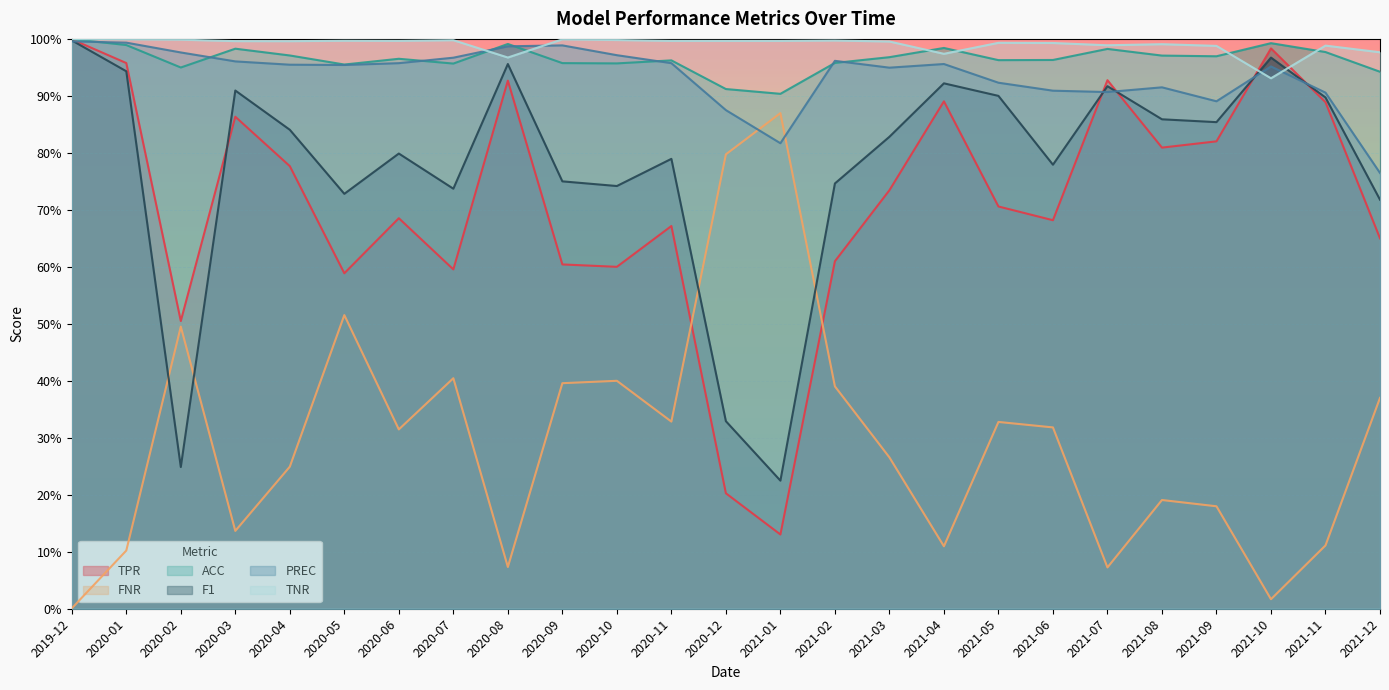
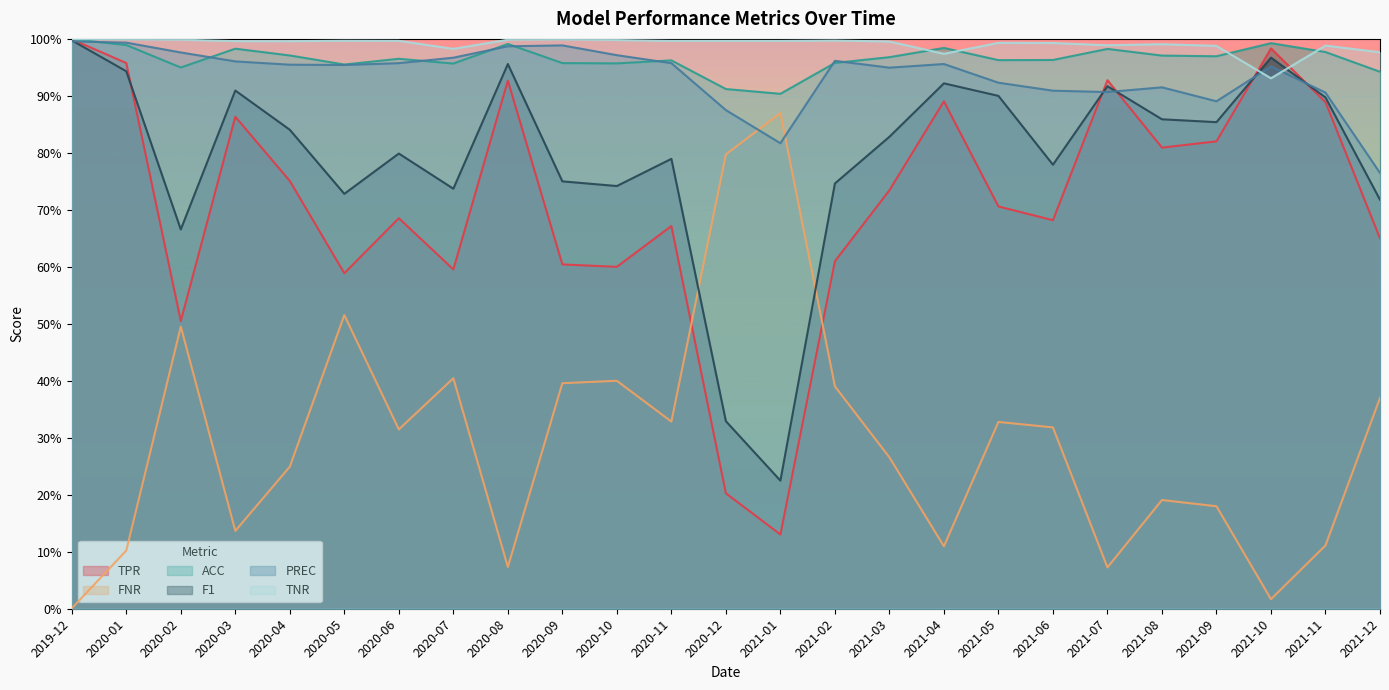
  {
    "TPR": {
      "2020-01": "96%",
      "2020-02": "50%",
      "2020-03": "86%",
-     "2020-04": "78%",
+     "2020-04": "75%",
      "2020-05": "59%",
      "2020-06": "69%",
      "2020-07": "60%",
      "2020-08": "93%",
      "2020-09": "60%",
      "2020-10": "60%",
      "2020-11": "67%",
      "2020-12": "20%",
      "2021-01": "13%",
      "2021-02": "61%",
      "2021-03": "73%",
      "2021-04": "89%",
      "2021-05": "71%",
      "2021-06": "68%",
      "2021-07": "93%",
      "2021-08": "81%",
      "2021-09": "82%",
      "2021-10": "98%",
      "2021-11": "89%",
      "2021-12": "65%"
    },
    "FNR": {
      "2019-12": "0%",
      "2020-02": "50%",
      "2020-03": "14%",
      "2020-04": "25%",
      "2020-05": "52%",
      "2020-06": "31%",
      "2020-07": "40%",
      "2020-08": "7%",
      "2020-09": "40%",
      "2020-10": "40%",
      "2020-11": "33%",
      "2020-12": "80%",
      "2021-01": "87%",
      "2021-02": "39%",
      "2021-03": "27%",
      "2021-04": "11%",
      "2021-05": "33%",
      "2021-06": "32%",
      "2021-07": "7%",
      "2021-08": "19%",
      "2021-09": "18%",
      "2021-10": "2%",
      "2021-11": "11%",
      "2021-12": "37%"
    },
    "F1": {
      "2020-01": "94%",
-     "2020-02": "25%",
+     "2020-02": "67%",
      "2020-03": "91%",
      "2020-04": "84%",
      "2020-05": "73%",
      "2020-06": "80%",
      "2020-07": "74%",
      "2020-08": "96%",
      "2020-09": "75%",
      "2020-10": "74%",
      "2020-11": "79%",
      "2020-12": "33%",
      "2021-01": "22%",
      "2021-02": "75%",
      "2021-03": "83%",
      "2021-04": "92%",
      "2021-05": "90%",
      "2021-06": "78%",
      "2021-07": "92%",
      "2021-08": "86%",
      "2021-09": "85%",
      "2021-10": "97%",
      "2021-11": "90%",
      "2021-12": "72%"
    },
    "TNR": {
      "2020-01": "100%",
      "2020-02": "100%",
      "2020-03": "100%",
      "2020-04": "100%",
      "2020-05": "100%",
      "2020-06": "100%",
-     "2020-07": "100%",
-     "2020-08": "97%",
+     "2020-07": "98%",
+     "2020-08": "100%",
      "2020-09": "100%",
      "2020-10": "100%",
      "2020-11": "100%",
      "2020-12": "100%",
      "2021-01": "100%",
      "2021-02": "100%",
      "2021-03": "100%",
      "2021-04": "97%",
      "2021-05": "99%",
      "2021-06": "99%",
      "2021-07": "99%",
      "2021-08": "99%",
      "2021-09": "99%",
      "2021-10": "93%",
      "2021-11": "99%",
      "2021-12": "98%"
    }
  }
